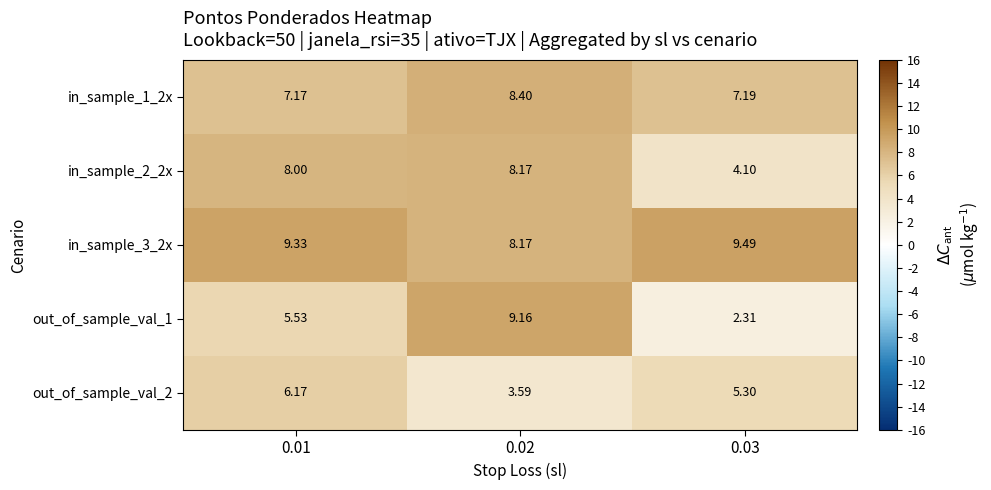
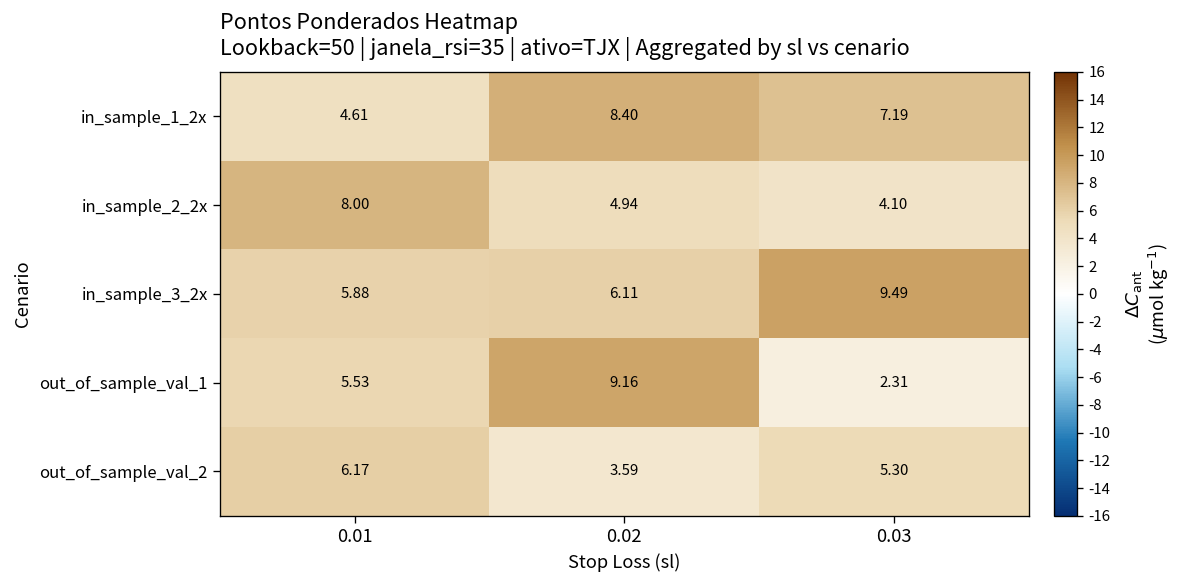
  {
    "in_sample_1_2x": {
-     "0.01": 7.17,
+     "0.01": 4.61,
      "0.02": 8.40,
      "0.03": 7.19
    },
    "in_sample_2_2x": {
      "0.01": 8.00,
-     "0.02": 8.17,
+     "0.02": 4.94,
      "0.03": 4.10
    },
    "in_sample_3_2x": {
-     "0.01": 9.33,
-     "0.02": 8.17,
+     "0.01": 5.88,
+     "0.02": 6.11,
      "0.03": 9.49
    },
    "out_of_sample_val_1": {
      "0.01": 5.53,
      "0.02": 9.16,
      "0.03": 2.31
    },
    "out_of_sample_val_2": {
      "0.01": 6.17,
      "0.02": 3.59,
      "0.03": 5.30
    }
  }
